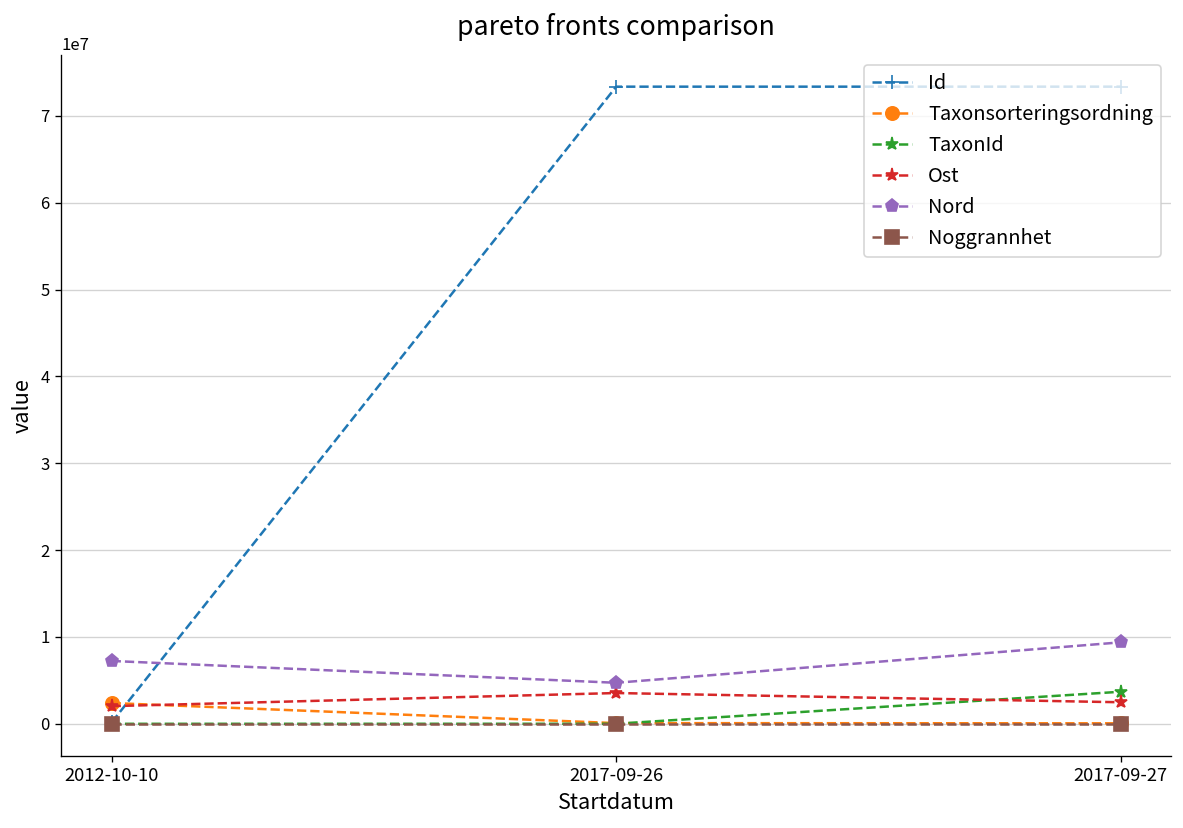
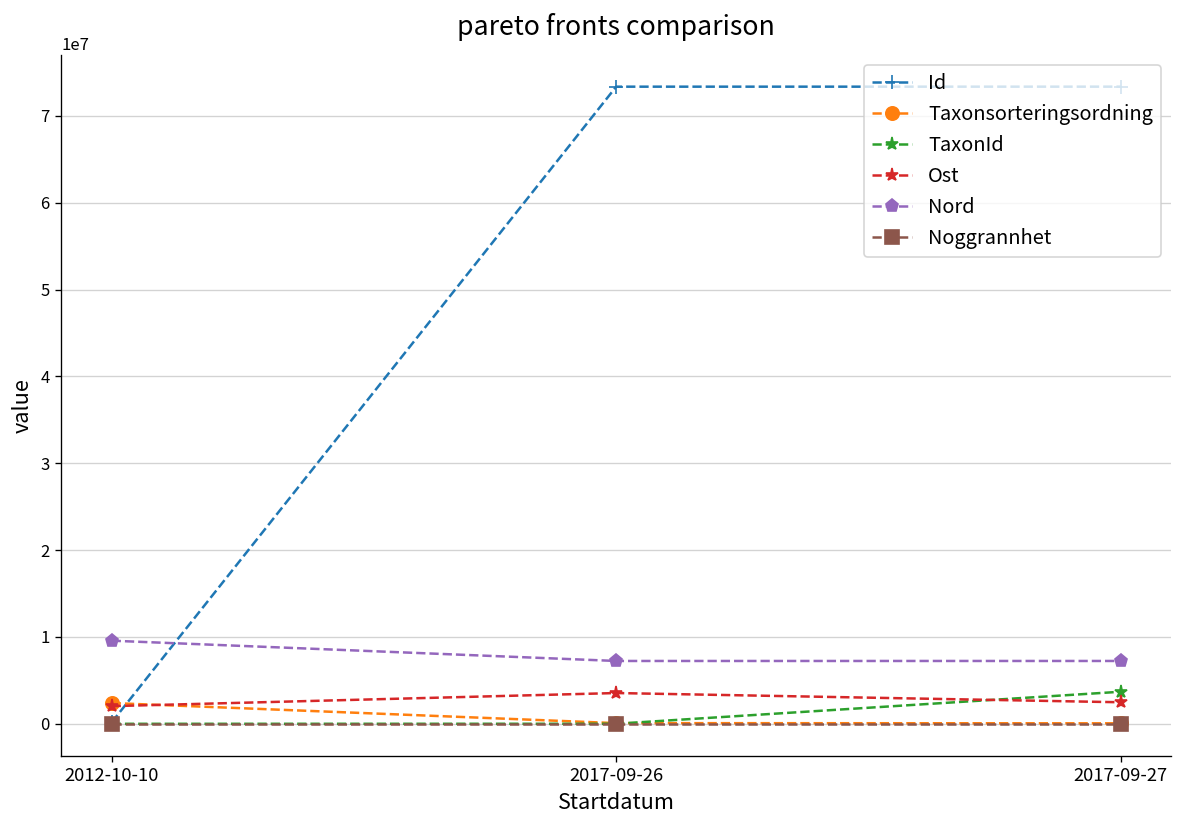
  {
    "Id": {
      "2017-09-26": 73000000
    },
    "Taxonsorteringsordning": {
      "2012-10-10": 2000000
    },
    "TaxonId": {
      "2017-09-27": 4000000
    },
    "Ost": {
      "2012-10-10": 2000000,
      "2017-09-26": 4000000,
      "2017-09-27": 2000000
    },
    "Nord": {
-     "2012-10-10": 7000000,
-     "2017-09-26": 5000000,
-     "2017-09-27": 9000000
+     "2012-10-10": 10000000,
+     "2017-09-26": 7000000,
+     "2017-09-27": 7000000
    }
  }
